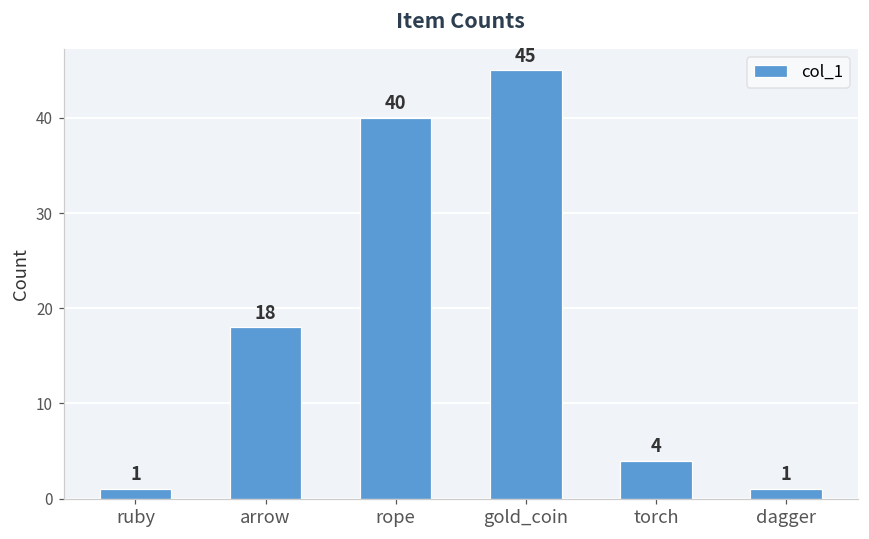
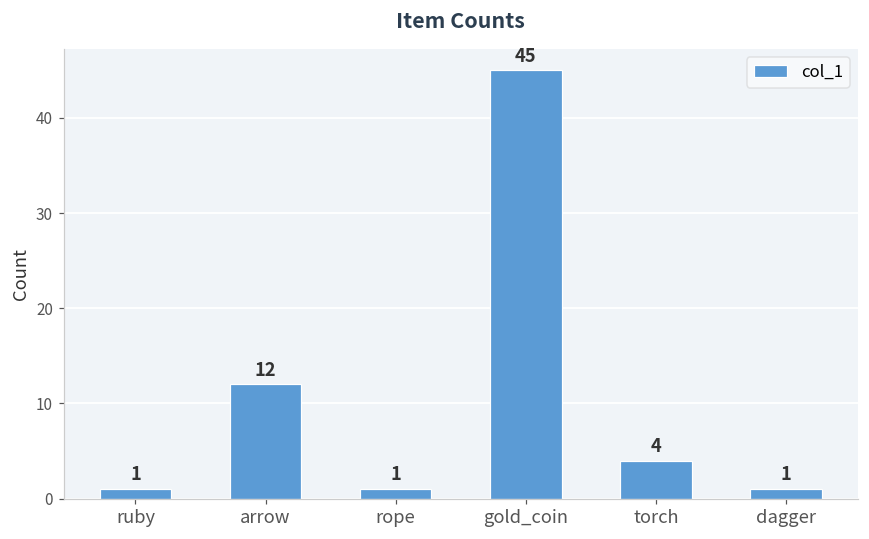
  {
    "ruby": 1,
-   "arrow": 18,
-   "rope": 40,
+   "arrow": 12,
+   "rope": 1,
    "gold_coin": 45,
    "torch": 4,
    "dagger": 1
  }
